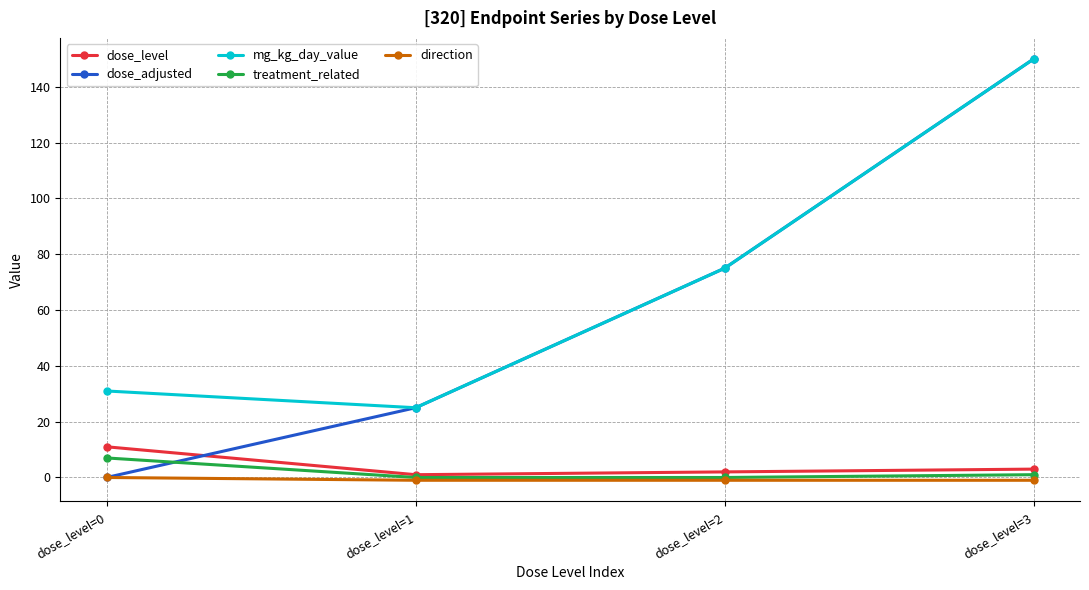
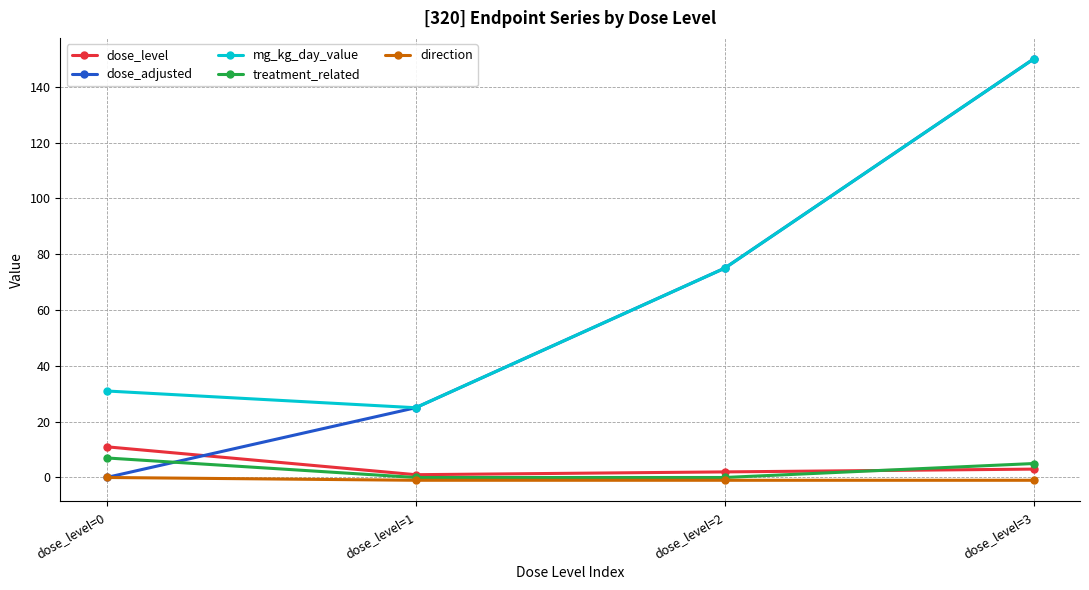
  {
    "dose_level": {
      "dose_level=0": 11,
      "dose_level=1": 1,
      "dose_level=2": 2,
      "dose_level=3": 3
    },
    "mg_kg_day_value": {
      "dose_level=0": 31
    },
    "treatment_related": {
      "dose_level=0": 7,
      "dose_level=1": 0,
      "dose_level=2": 0,
-     "dose_level=3": 1
+     "dose_level=3": 5
    },
    "direction": {
      "dose_level=1": -1,
      "dose_level=2": -1,
      "dose_level=3": -1
    }
  }
